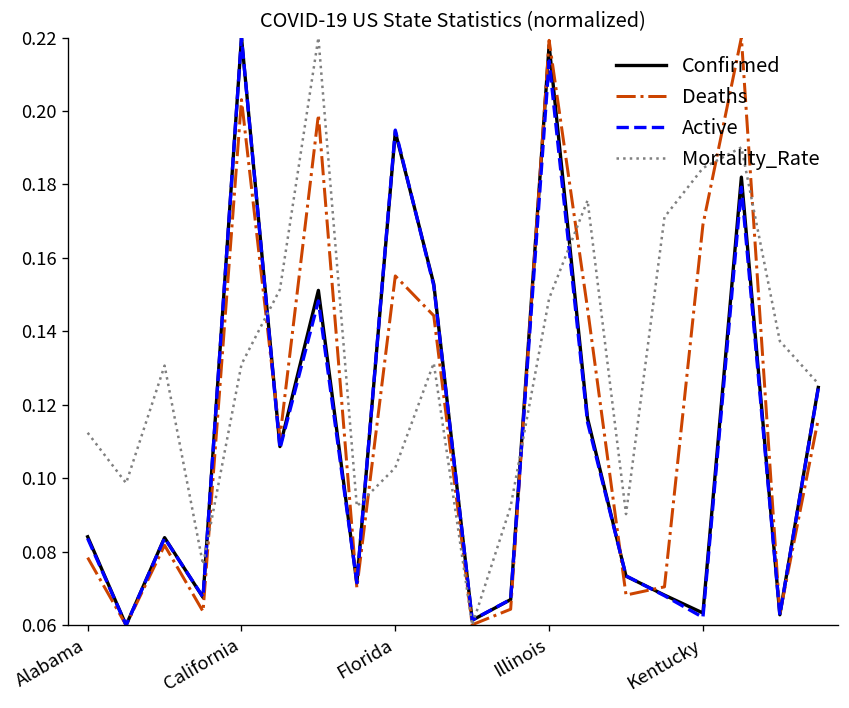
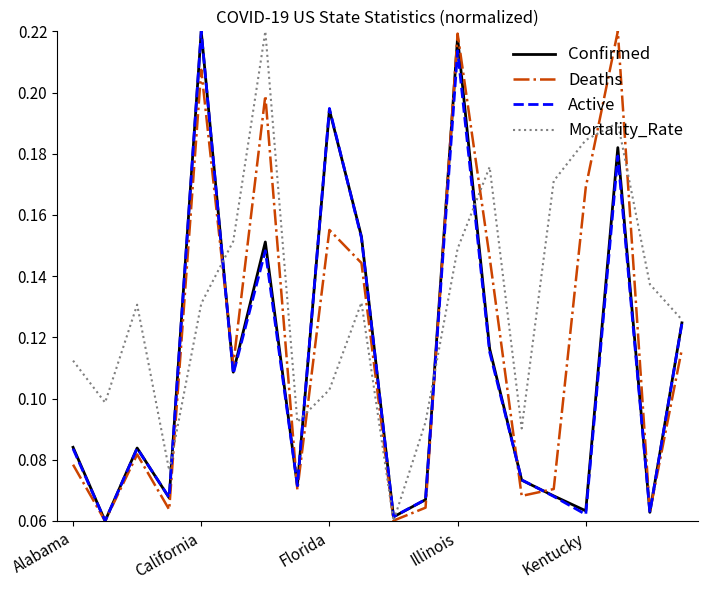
  {
    "Confirmed": {
      "Illinois": 0.218,
      "Kentucky": 0.063
    },
    "Deaths": {
      "Alabama": 0.078,
-     "California": 0.203,
+     "California": 0.207,
      "Florida": 0.155,
      "Illinois": 0.219,
      "Kentucky": 0.169
    },
    "Active": {
      "Illinois": 0.214,
      "Kentucky": 0.062
    },
    "Mortality_Rate": {
      "Alabama": 0.112,
      "California": 0.131,
      "Florida": 0.103,
      "Illinois": 0.149,
      "Kentucky": 0.184
    }
  }
